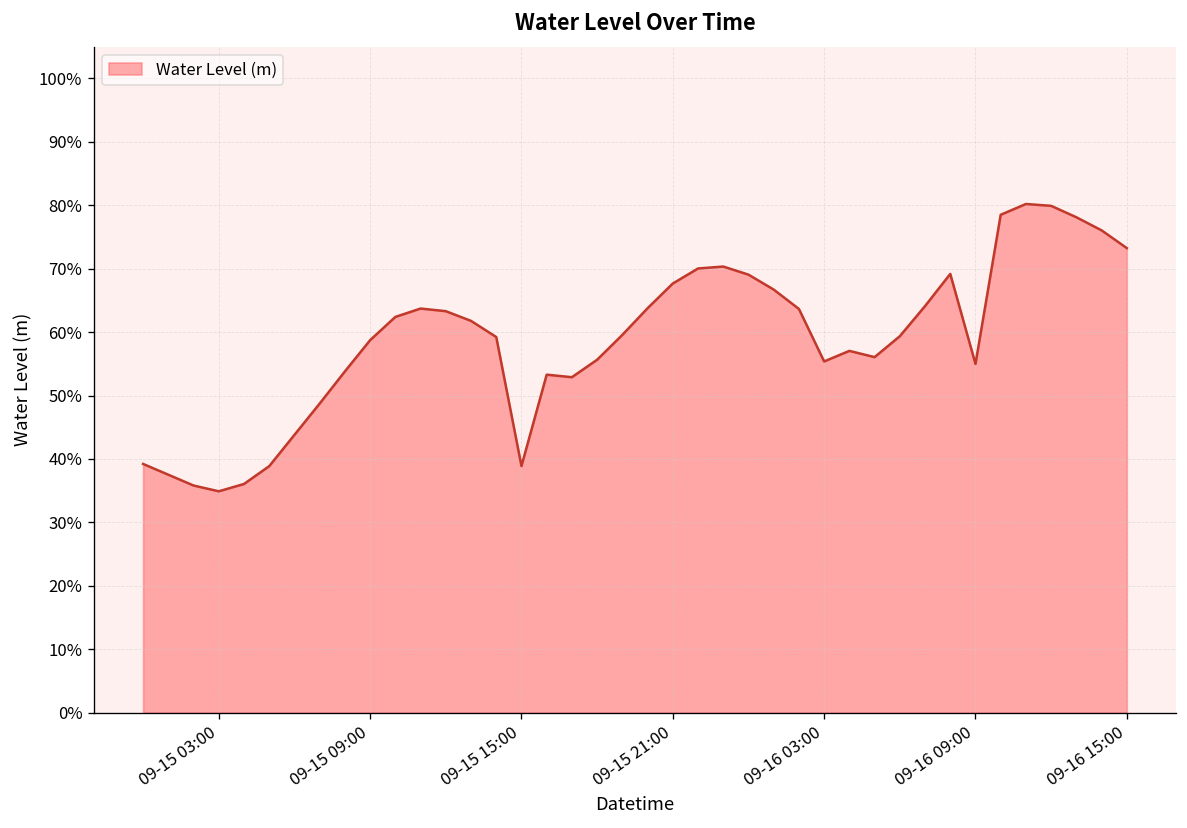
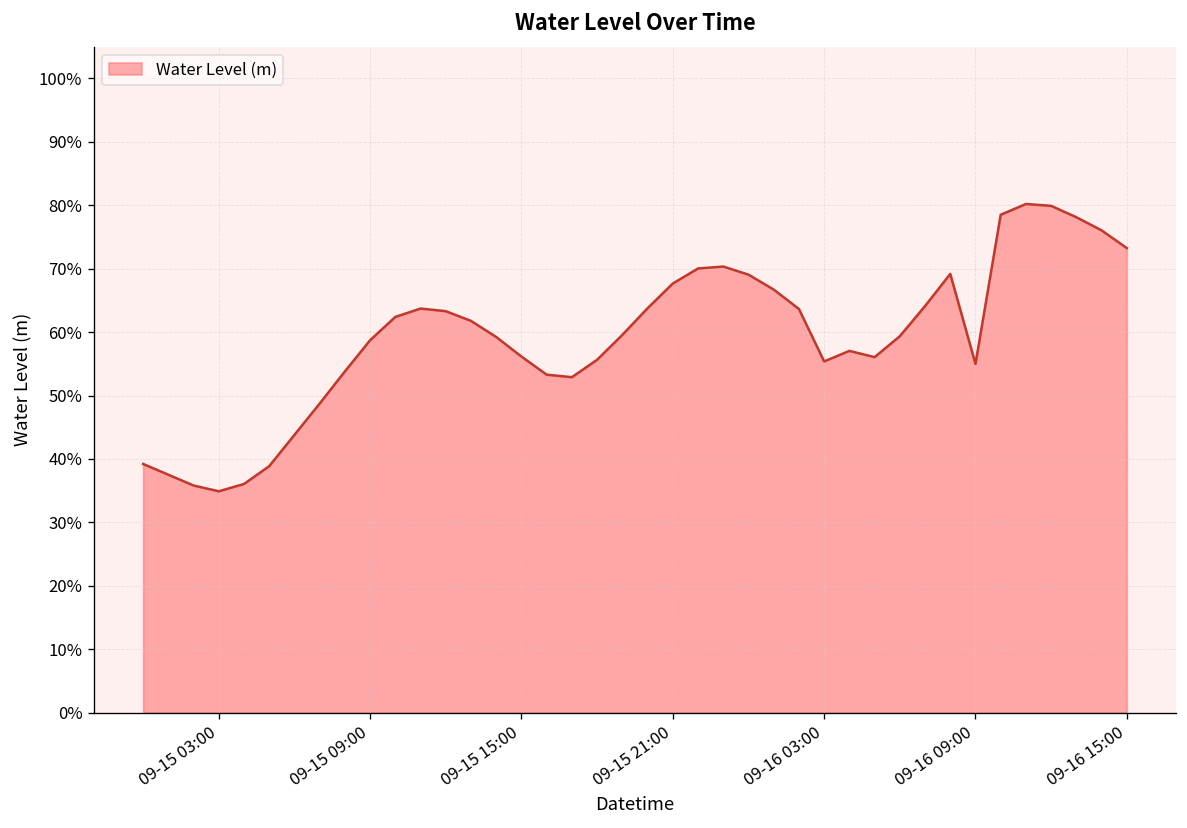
  {
    "09-15 03:00": "35%",
    "09-15 09:00": "59%",
-   "09-15 15:00": "39%",
+   "09-15 15:00": "56%",
    "09-15 21:00": "68%",
    "09-16 03:00": "55%",
    "09-16 09:00": "55%",
    "09-16 15:00": "73%"
  }
